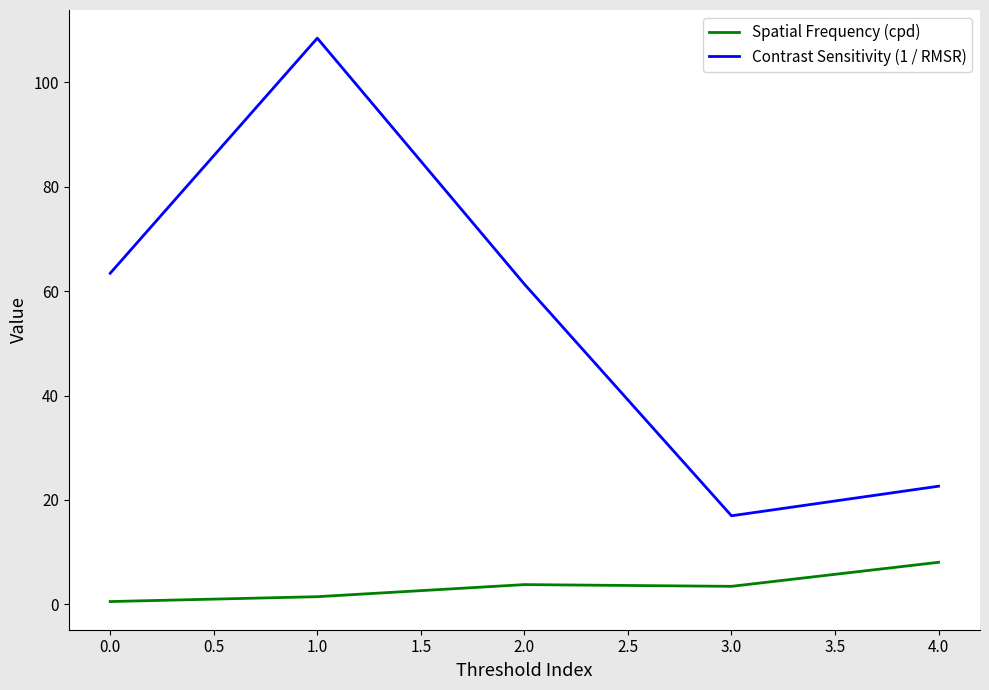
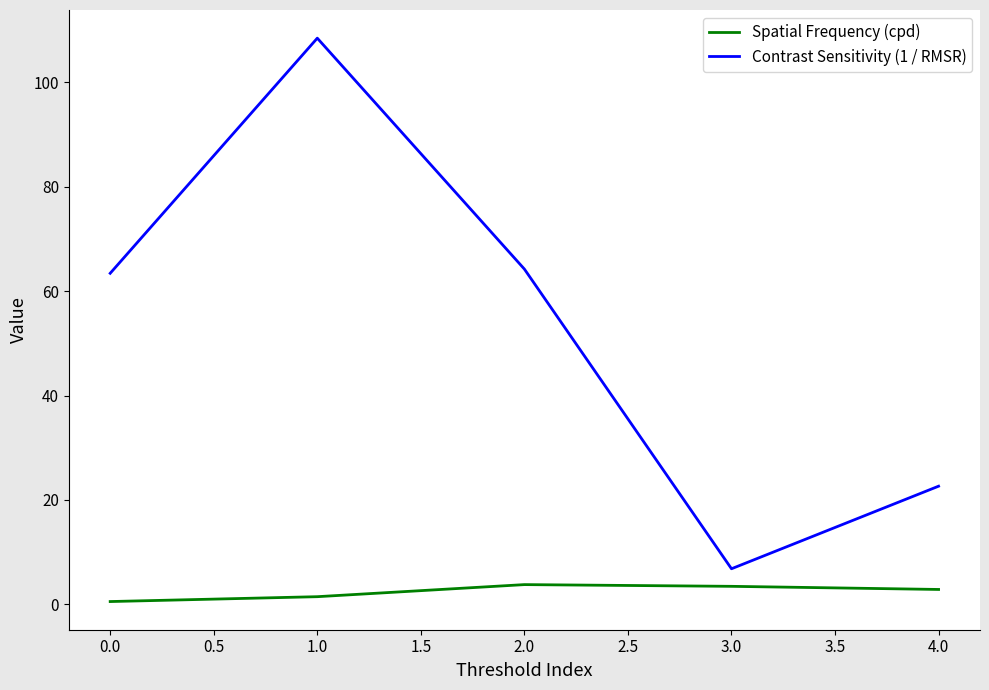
  {
    "Spatial Frequency (cpd)": {
      "0.0": 1,
      "1.0": 1,
      "2.0": 4,
      "3.0": 3,
-     "4.0": 8
+     "4.0": 3
    },
    "Contrast Sensitivity (1 / RMSR)": {
      "0.0": 63,
      "1.0": 108,
-     "2.0": 61,
-     "3.0": 17,
+     "2.0": 64,
+     "3.0": 7,
      "4.0": 23
    }
  }
